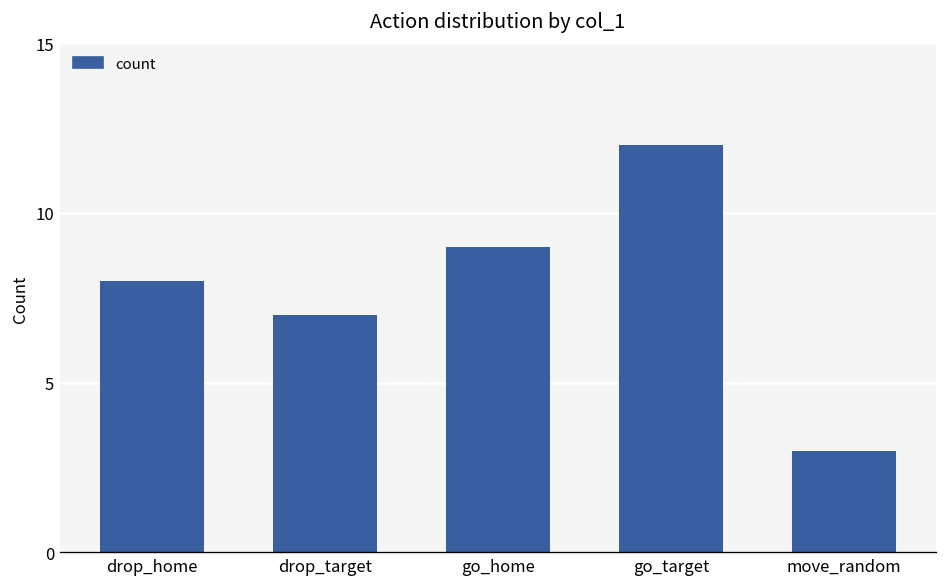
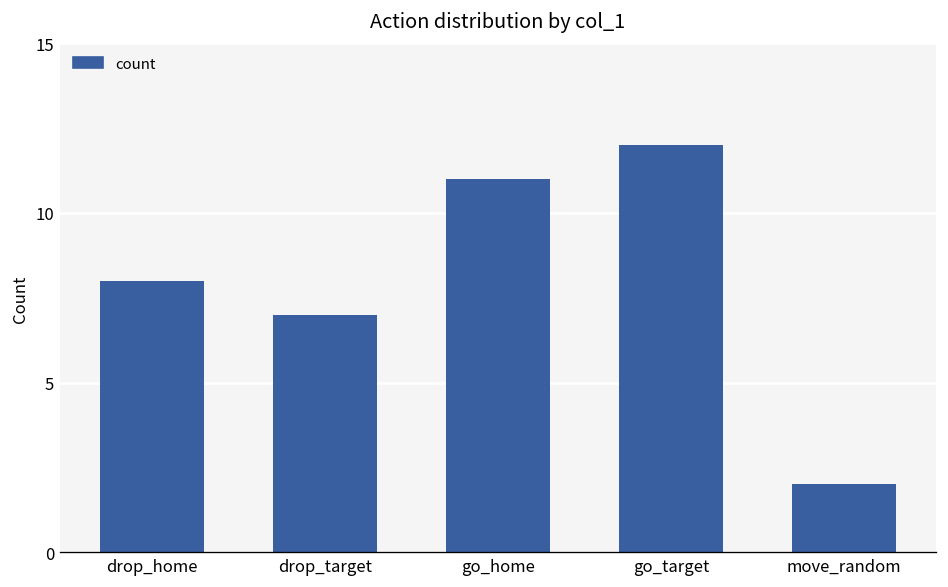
  {
    "drop_home": 8,
    "drop_target": 7,
-   "go_home": 9,
+   "go_home": 11,
    "go_target": 12,
-   "move_random": 3
+   "move_random": 2
  }
